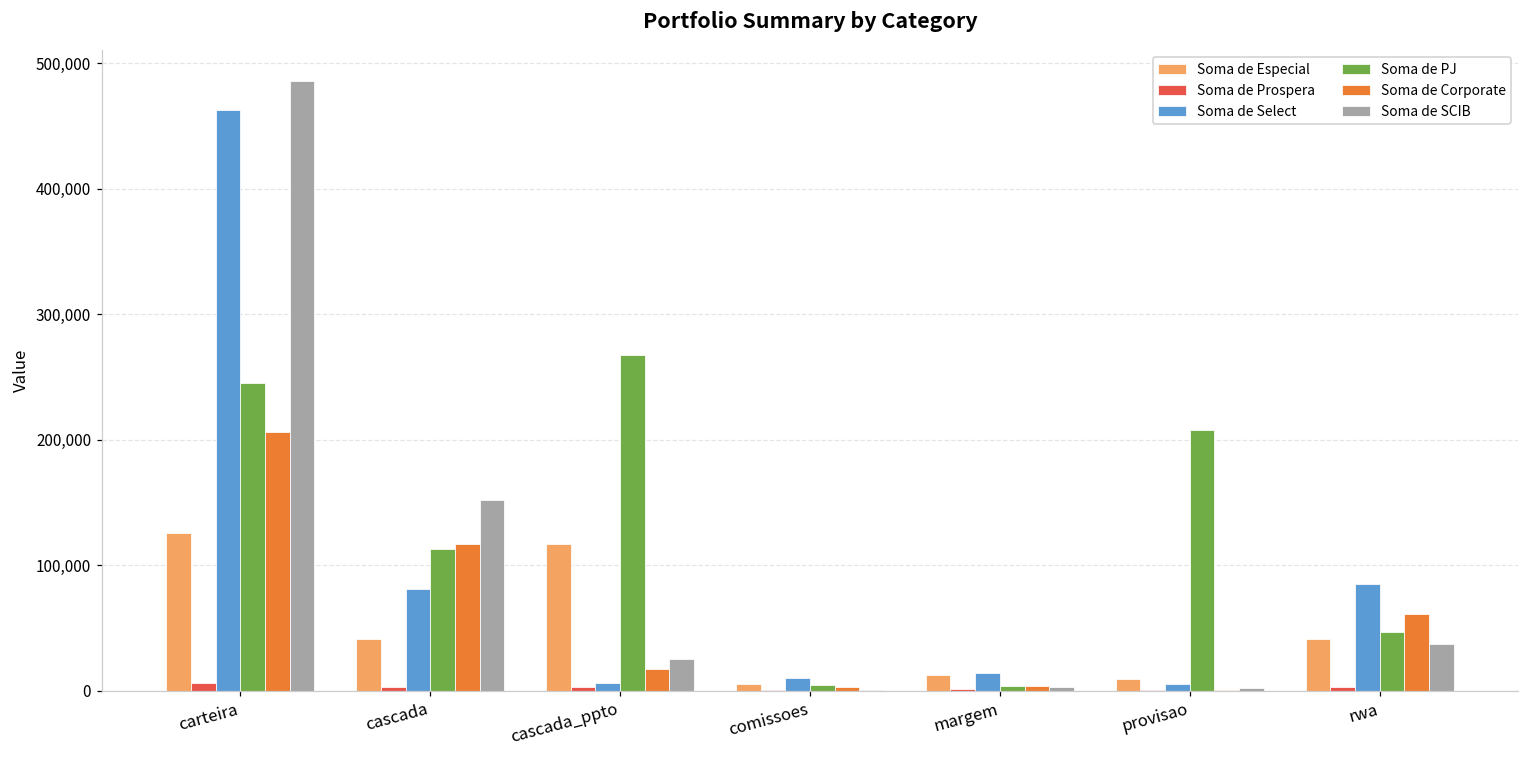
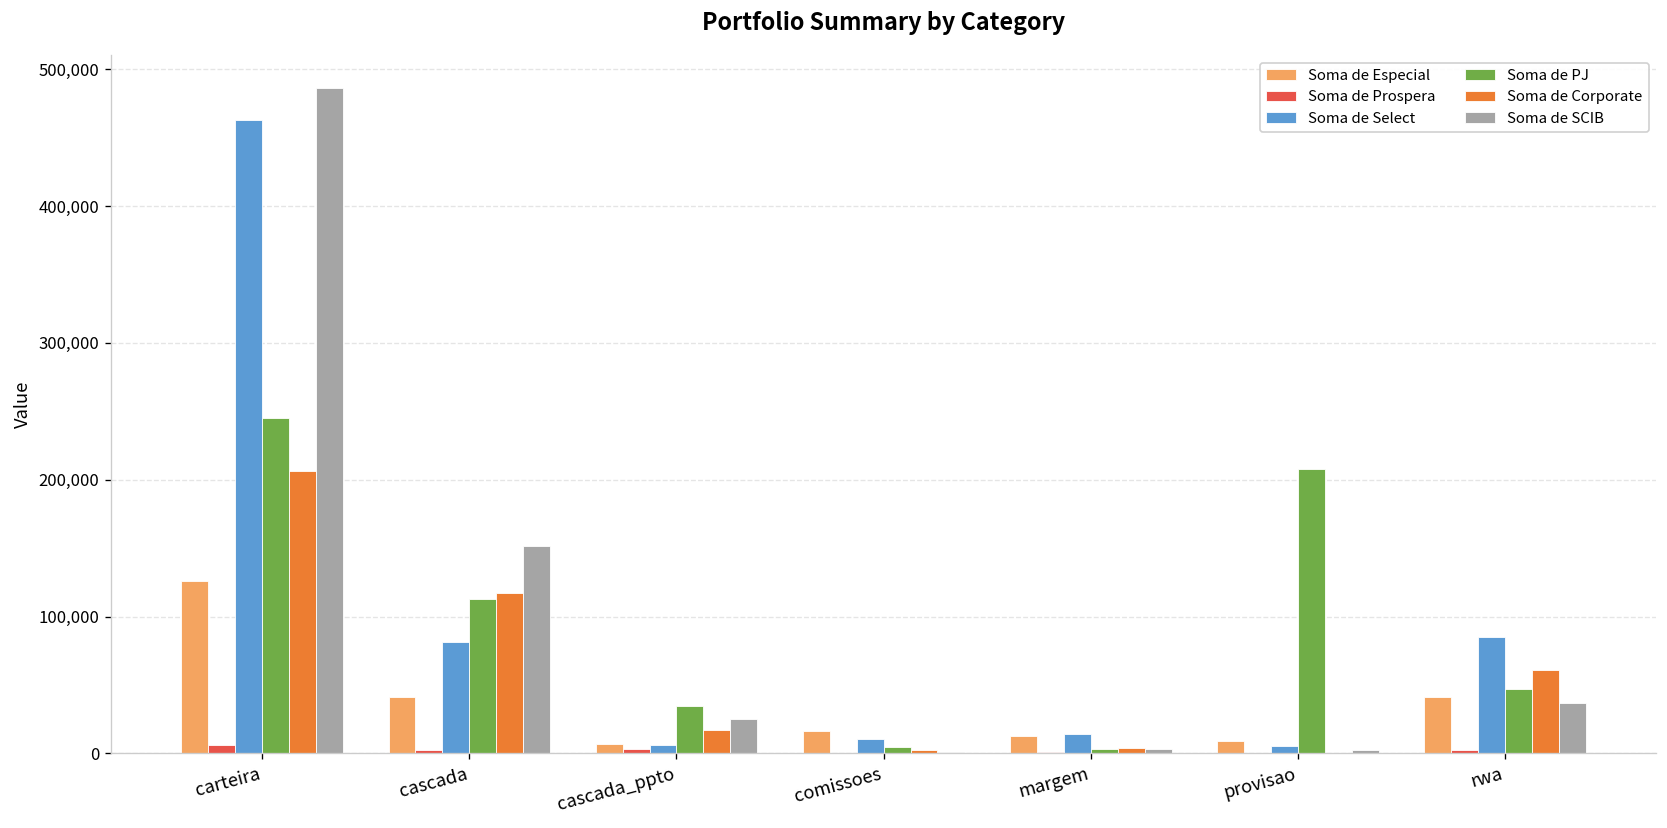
  {
    "Soma de Especial": {
      "carteira": "126,000",
      "cascada": "41,000",
-     "cascada_ppto": "117,000",
-     "comissoes": "5,000",
+     "cascada_ppto": "7,000",
+     "comissoes": "16,000",
      "margem": "12,000",
      "provisao": "9,000",
      "rwa": "41,000"
    },
    "Soma de Select": {
      "carteira": "463,000",
      "cascada": "81,000",
      "cascada_ppto": "6,000",
      "comissoes": "10,000",
      "margem": "14,000",
      "provisao": "5,000",
      "rwa": "85,000"
    },
    "Soma de PJ": {
      "carteira": "245,000",
      "cascada": "113,000",
-     "cascada_ppto": "267,000",
+     "cascada_ppto": "34,000",
      "comissoes": "5,000",
      "margem": "4,000",
      "provisao": "208,000",
      "rwa": "47,000"
    },
    "Soma de SCIB": {
      "carteira": "486,000",
      "cascada": "152,000",
      "cascada_ppto": "25,000",
      "margem": "3,000",
      "provisao": "2,000",
      "rwa": "37,000"
    }
  }
